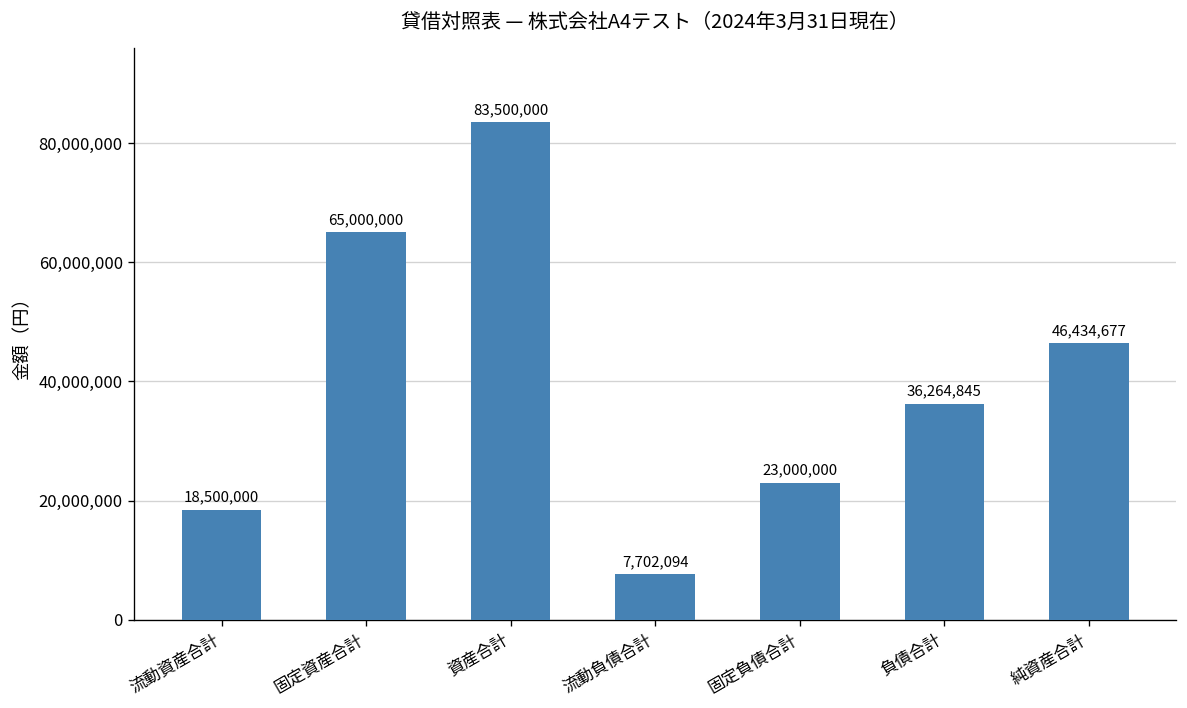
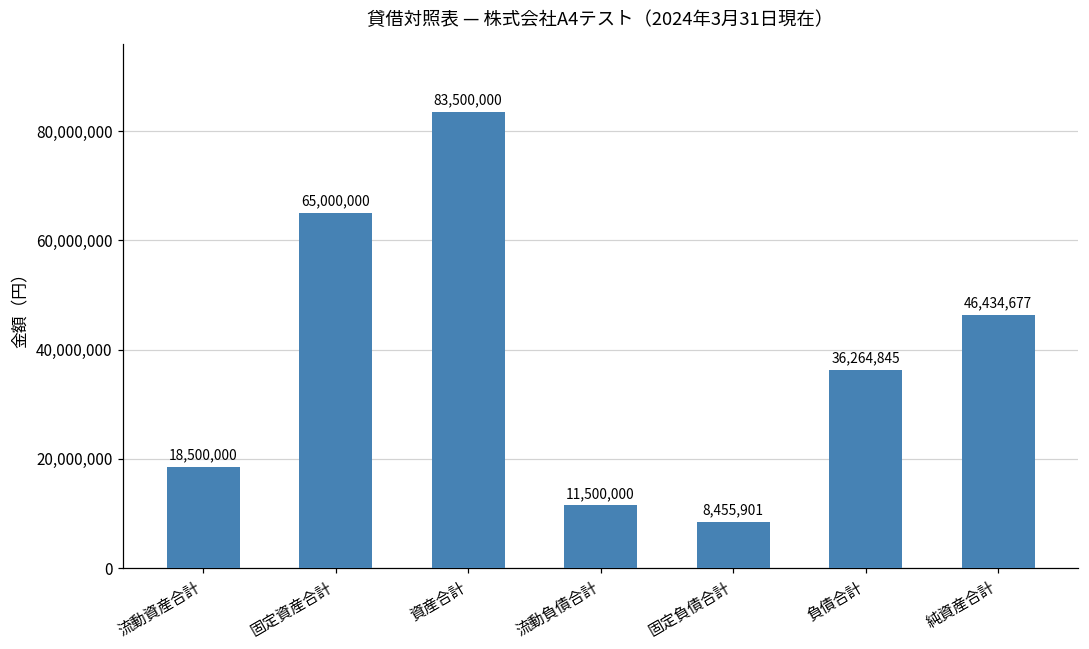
  {
    "流動資産合計": "18,500,000",
    "固定資産合計": "65,000,000",
    "資産合計": "83,500,000",
-   "流動負債合計": "7,702,094",
-   "固定負債合計": "23,000,000",
+   "流動負債合計": "11,500,000",
+   "固定負債合計": "8,455,901",
    "負債合計": "36,264,845",
    "純資産合計": "46,434,677"
  }
